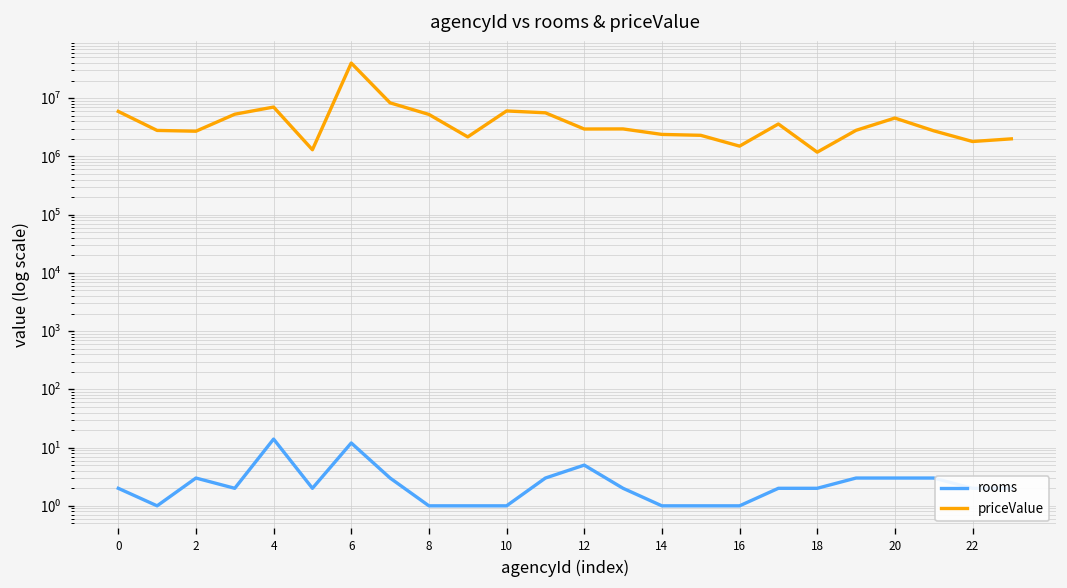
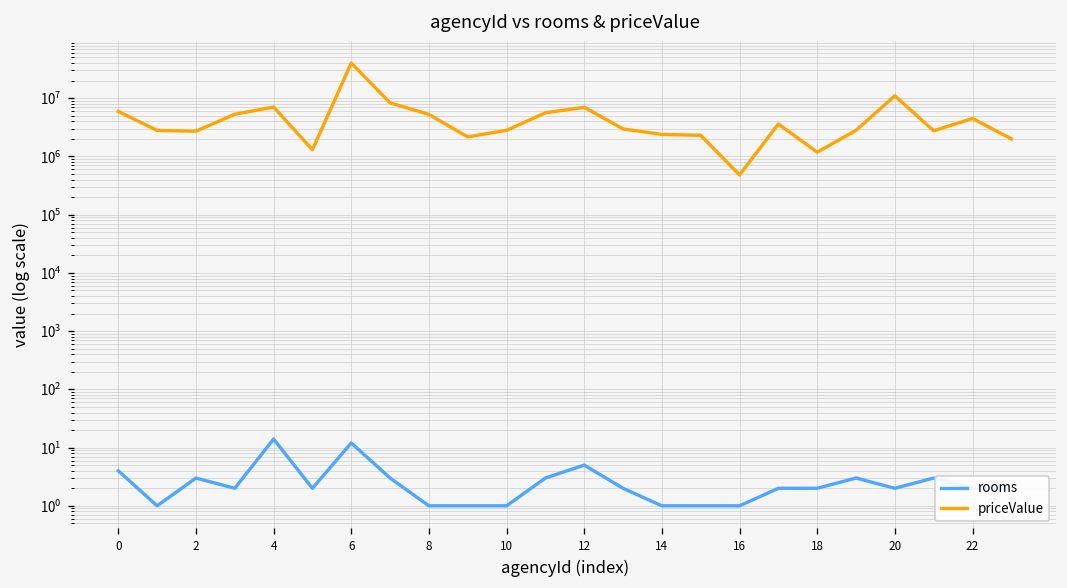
  {
    "rooms": {
-     "0": 2,
+     "0": 4,
      "2": 3,
      "4": 14,
      "6": 12,
      "8": 1,
      "10": 1,
      "12": 5,
      "14": 1,
      "16": 1,
      "18": 2,
-     "20": 3
+     "20": 2
    },
    "priceValue": {
      "0": 6000000,
      "2": 3000000,
      "4": 7000000,
      "6": 40000000,
      "8": 5000000,
-     "10": 6000000,
-     "12": 3000000,
+     "10": 3000000,
+     "12": 7000000,
      "14": 2000000,
-     "16": 1500000,
+     "16": 500000,
      "18": 1200000,
-     "20": 5000000,
-     "22": 1800000
+     "20": 11000000,
+     "22": 4000000
    }
  }
